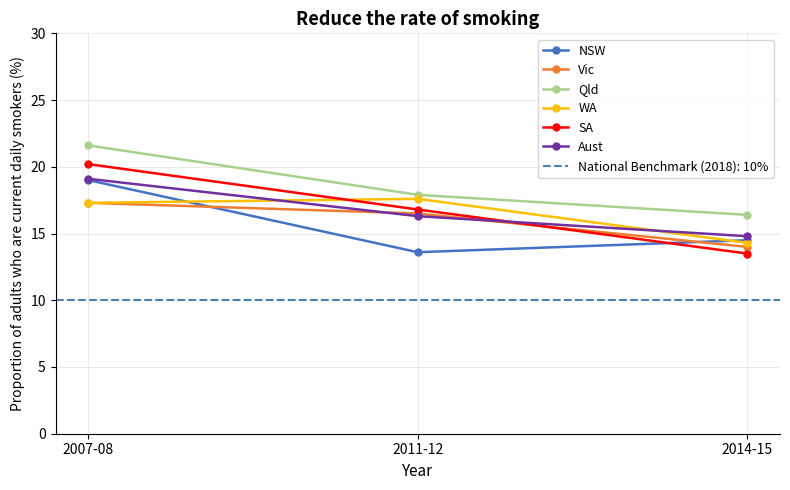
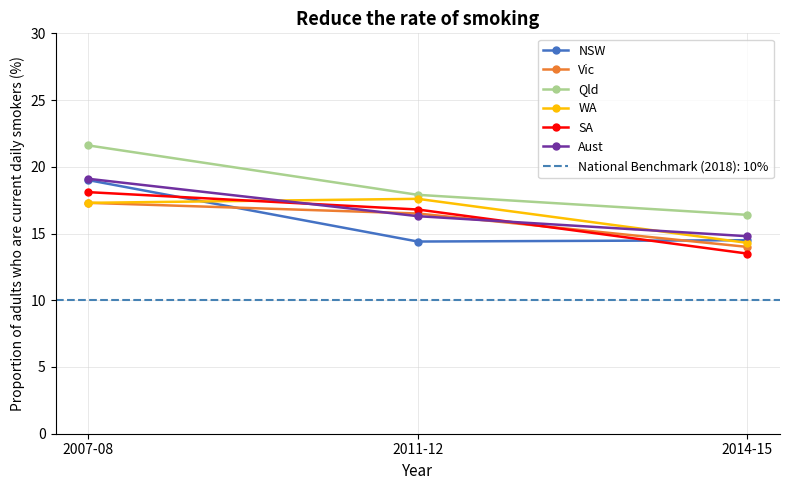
  {
    "NSW": {
-     "2011-12": 13.6,
+     "2011-12": 14.4,
      "2014-15": 14.5
    },
    "Vic": {
      "2011-12": 16.5,
      "2014-15": 14.0
    },
    "Qld": {
      "2007-08": 21.6,
      "2011-12": 17.9,
      "2014-15": 16.4
    },
    "WA": {
      "2011-12": 17.6,
      "2014-15": 14.3
    },
    "SA": {
-     "2007-08": 20.2,
+     "2007-08": 18.1,
      "2011-12": 16.8,
      "2014-15": 13.5
    },
    "Aust": {
      "2011-12": 16.3,
      "2014-15": 14.8
    }
  }
